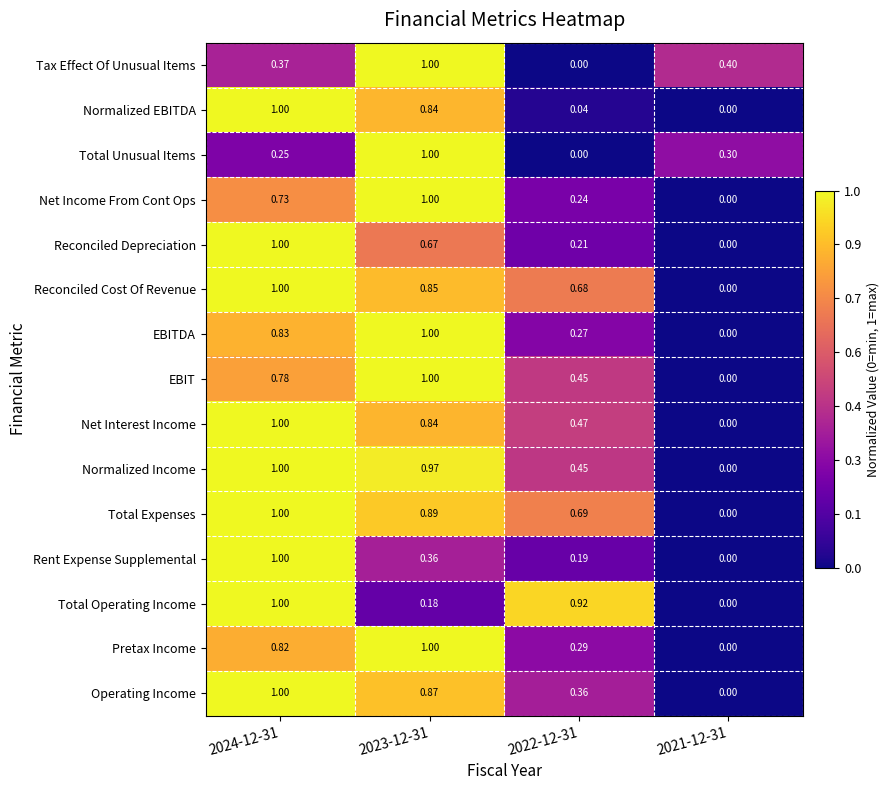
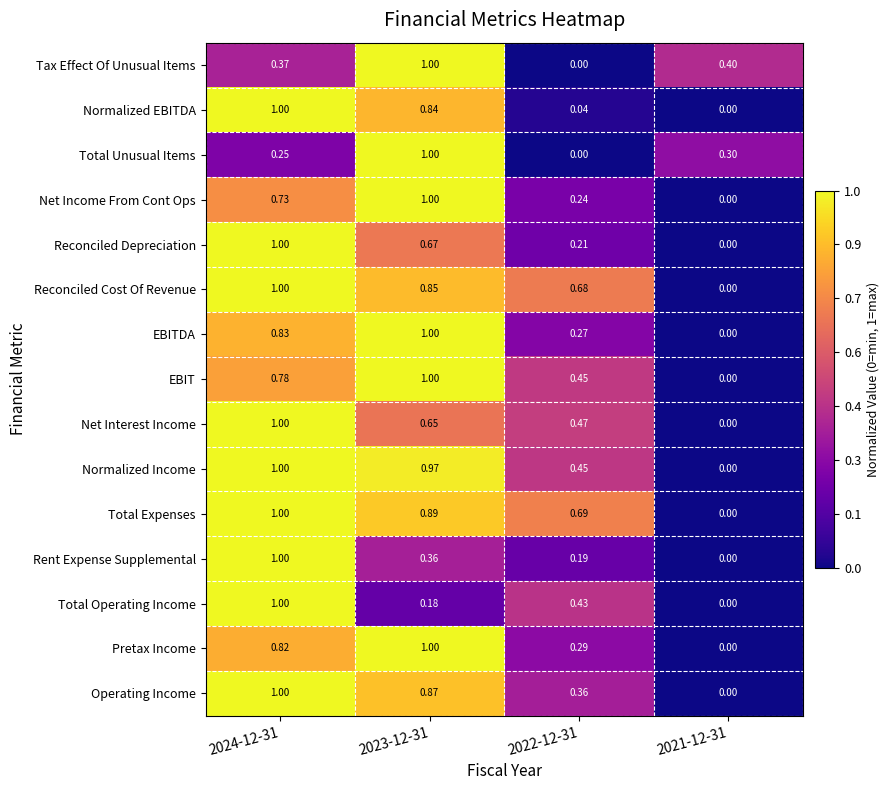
  {
    "Tax Effect Of Unusual Items": {
      "2024-12-31": 0.37,
      "2023-12-31": 1.00,
      "2022-12-31": 0.00,
      "2021-12-31": 0.40
    },
    "Normalized EBITDA": {
      "2024-12-31": 1.00,
      "2023-12-31": 0.84,
      "2022-12-31": 0.04,
      "2021-12-31": 0.00
    },
    "Total Unusual Items": {
      "2024-12-31": 0.25,
      "2023-12-31": 1.00,
      "2022-12-31": 0.00,
      "2021-12-31": 0.30
    },
    "Net Income From Cont Ops": {
      "2024-12-31": 0.73,
      "2023-12-31": 1.00,
      "2022-12-31": 0.24,
      "2021-12-31": 0.00
    },
    "Reconciled Depreciation": {
      "2024-12-31": 1.00,
      "2023-12-31": 0.67,
      "2022-12-31": 0.21,
      "2021-12-31": 0.00
    },
    "Reconciled Cost Of Revenue": {
      "2024-12-31": 1.00,
      "2023-12-31": 0.85,
      "2022-12-31": 0.68,
      "2021-12-31": 0.00
    },
    "EBITDA": {
      "2024-12-31": 0.83,
      "2023-12-31": 1.00,
      "2022-12-31": 0.27,
      "2021-12-31": 0.00
    },
    "EBIT": {
      "2024-12-31": 0.78,
      "2023-12-31": 1.00,
      "2022-12-31": 0.45,
      "2021-12-31": 0.00
    },
    "Net Interest Income": {
      "2024-12-31": 1.00,
-     "2023-12-31": 0.84,
+     "2023-12-31": 0.65,
      "2022-12-31": 0.47,
      "2021-12-31": 0.00
    },
    "Normalized Income": {
      "2024-12-31": 1.00,
      "2023-12-31": 0.97,
      "2022-12-31": 0.45,
      "2021-12-31": 0.00
    },
    "Total Expenses": {
      "2024-12-31": 1.00,
      "2023-12-31": 0.89,
      "2022-12-31": 0.69,
      "2021-12-31": 0.00
    },
    "Rent Expense Supplemental": {
      "2024-12-31": 1.00,
      "2023-12-31": 0.36,
      "2022-12-31": 0.19,
      "2021-12-31": 0.00
    },
    "Total Operating Income": {
      "2024-12-31": 1.00,
      "2023-12-31": 0.18,
-     "2022-12-31": 0.92,
+     "2022-12-31": 0.43,
      "2021-12-31": 0.00
    },
    "Pretax Income": {
      "2024-12-31": 0.82,
      "2023-12-31": 1.00,
      "2022-12-31": 0.29,
      "2021-12-31": 0.00
    },
    "Operating Income": {
      "2024-12-31": 1.00,
      "2023-12-31": 0.87,
      "2022-12-31": 0.36,
      "2021-12-31": 0.00
    }
  }
